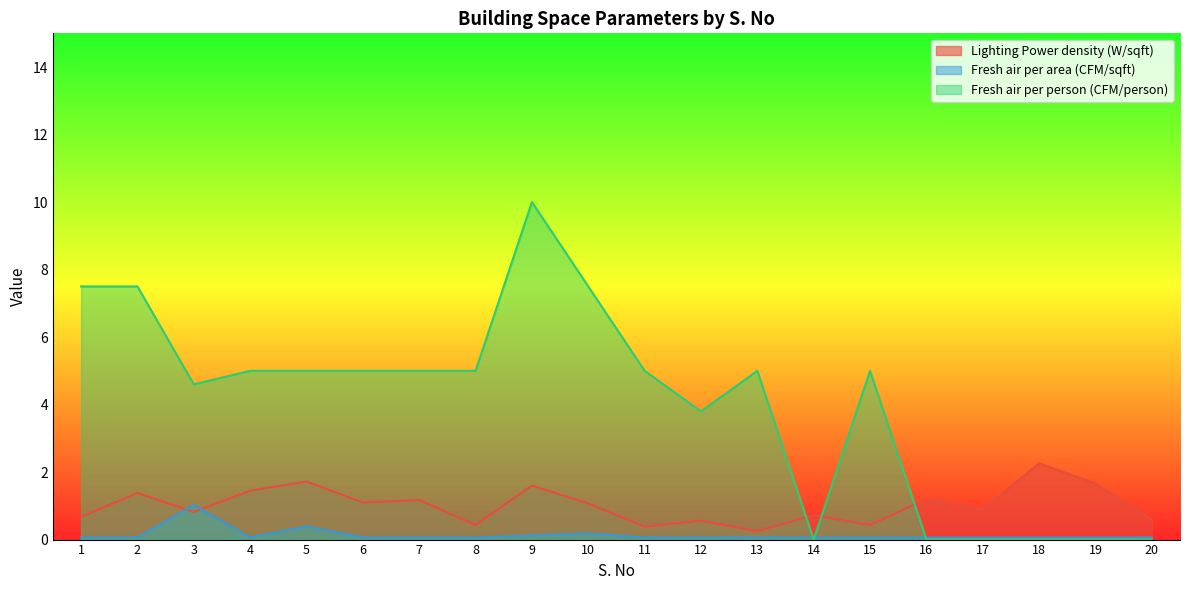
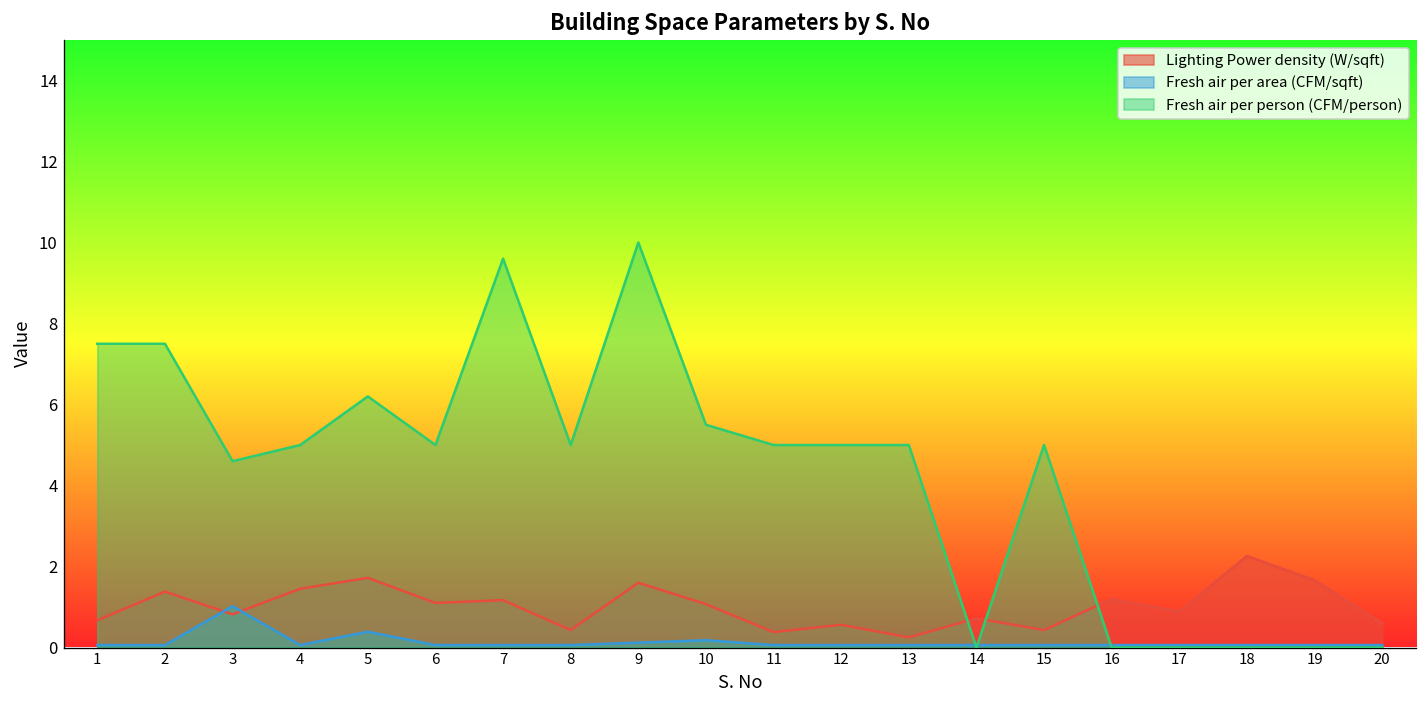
  {
    "Lighting Power density (W/sqft)": {
      "1": 0.7,
      "2": 1.4,
      "3": 0.8,
      "4": 1.5,
      "5": 1.7,
      "6": 1.1,
      "7": 1.2,
      "8": 0.4,
      "9": 1.6,
      "10": 1.1,
      "11": 0.4,
      "12": 0.6,
      "13": 0.3,
      "14": 0.7,
      "15": 0.4,
      "16": 1.2,
      "17": 0.9,
      "18": 2.3,
      "19": 1.7,
      "20": 0.6
    },
    "Fresh air per area (CFM/sqft)": {
      "1": 0.1,
      "2": 0.1,
      "3": 1.0,
      "4": 0.1,
      "5": 0.4,
      "6": 0.1,
      "7": 0.1,
      "8": 0.1,
      "9": 0.1,
      "10": 0.2,
      "11": 0.1,
      "12": 0.1,
      "13": 0.1,
      "15": 0.1
    },
    "Fresh air per person (CFM/person)": {
      "1": 7.5,
      "2": 7.5,
      "3": 4.6,
      "4": 5.0,
-     "5": 5.0,
+     "5": 6.2,
      "6": 5.0,
-     "7": 5.0,
+     "7": 9.6,
      "8": 5.0,
      "9": 10.0,
-     "10": 7.5,
+     "10": 5.5,
      "11": 5.0,
-     "12": 3.8,
+     "12": 5.0,
      "13": 5.0,
      "15": 5.0
    }
  }
